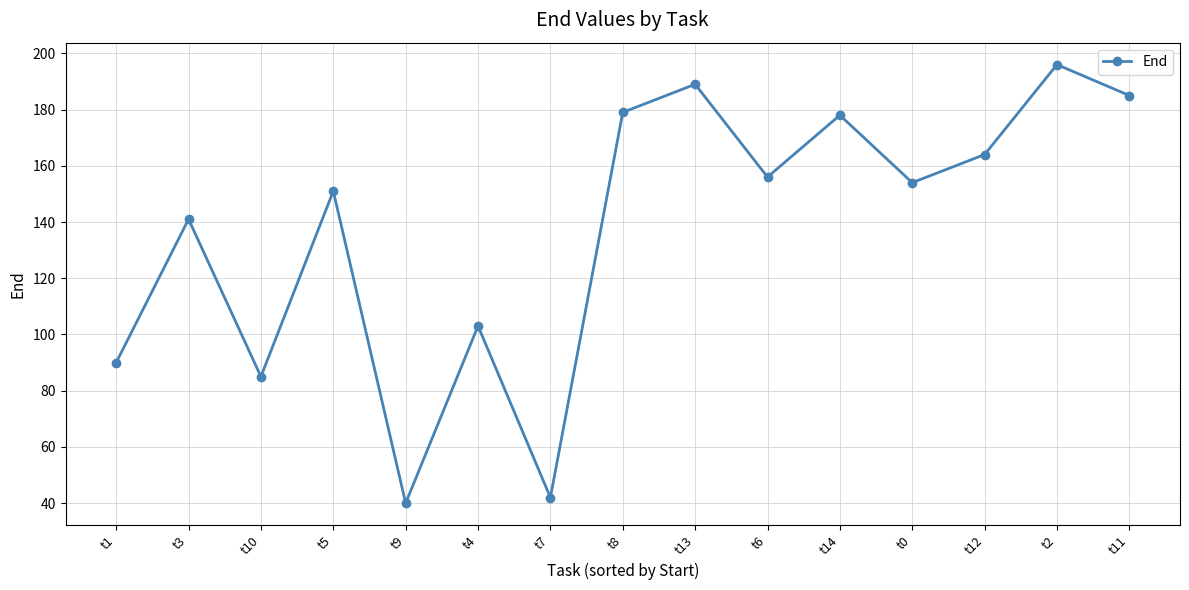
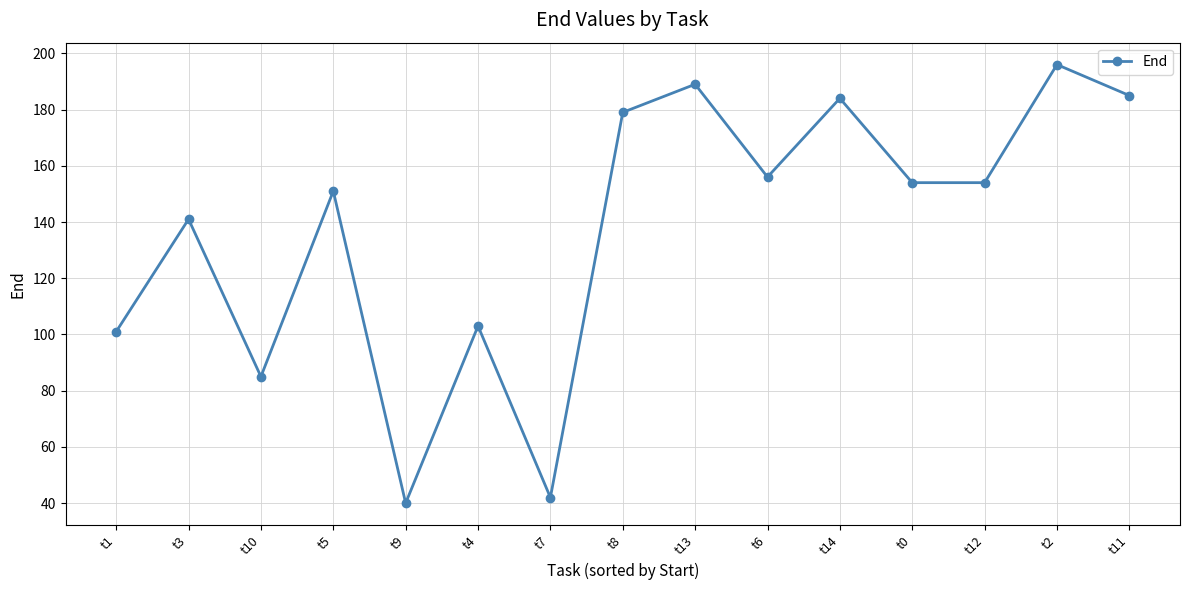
  {
-   "t1": 90,
+   "t1": 101,
    "t3": 141,
    "t10": 85,
    "t5": 151,
    "t9": 40,
    "t4": 103,
    "t7": 42,
    "t8": 179,
    "t13": 189,
    "t6": 156,
-   "t14": 178,
+   "t14": 184,
    "t0": 154,
-   "t12": 164,
+   "t12": 154,
    "t2": 196,
    "t11": 185
  }
